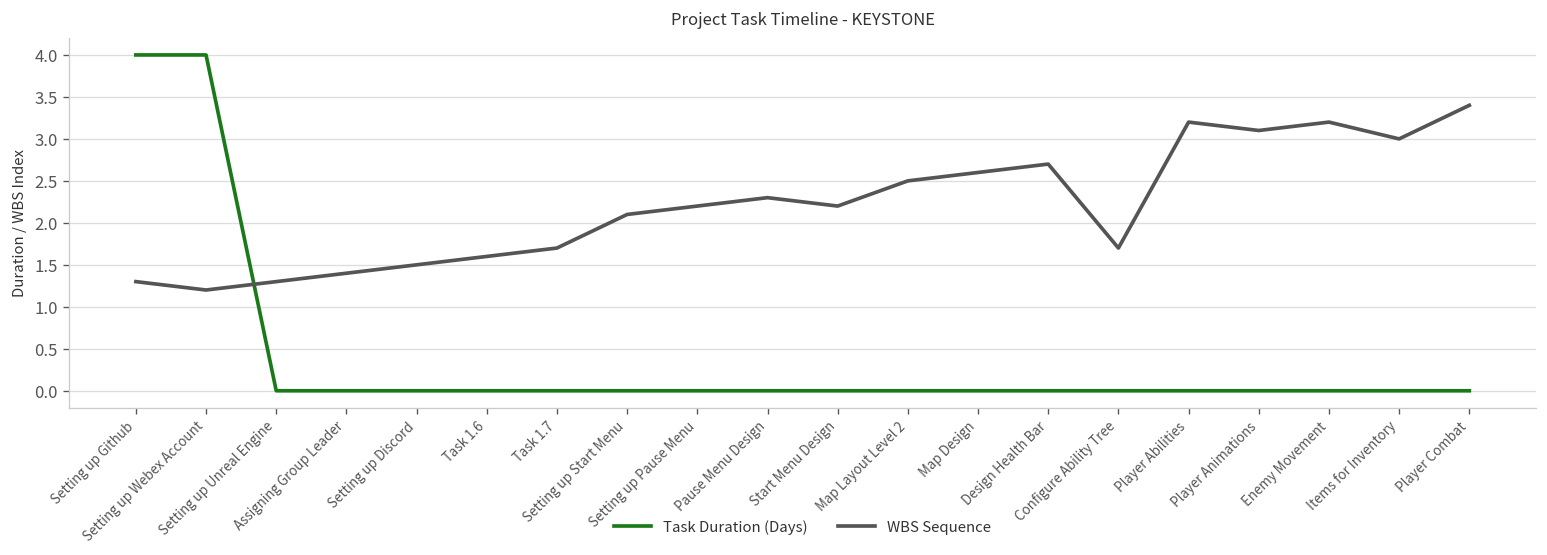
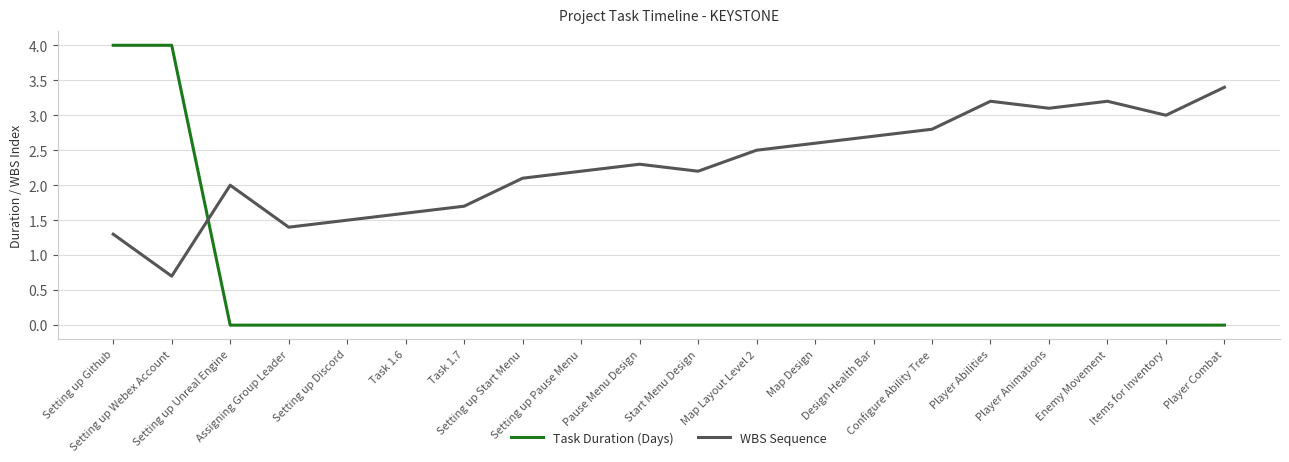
  {
    "Task Duration (Days)": {
      "Setting up Github": 4.0,
      "Setting up Webex Account": 4.0,
      "Setting up Unreal Engine": 0.0,
      "Assigning Group Leader": 0.0,
      "Setting up Discord": 0.0,
      "Task 1.6": 0.0,
      "Task 1.7": 0.0,
      "Setting up Start Menu": 0.0,
      "Setting up Pause Menu": 0.0,
      "Pause Menu Design": 0.0,
      "Start Menu Design": 0.0,
      "Map Layout Level 2": 0.0,
      "Map Design": 0.0,
      "Design Health Bar": 0.0,
      "Configure Ability Tree": 0.0,
      "Player Abilities": 0.0,
      "Player Animations": 0.0,
      "Enemy Movement": 0.0,
      "Items for Inventory": 0.0,
      "Player Combat": 0.0
    },
    "WBS Sequence": {
      "Setting up Github": 1.3,
-     "Setting up Webex Account": 1.2,
-     "Setting up Unreal Engine": 1.3,
+     "Setting up Webex Account": 0.7,
+     "Setting up Unreal Engine": 2.0,
      "Assigning Group Leader": 1.4,
      "Setting up Discord": 1.5,
      "Task 1.6": 1.6,
      "Task 1.7": 1.7,
      "Setting up Start Menu": 2.1,
      "Setting up Pause Menu": 2.2,
      "Pause Menu Design": 2.3,
      "Start Menu Design": 2.2,
      "Map Layout Level 2": 2.5,
      "Map Design": 2.6,
      "Design Health Bar": 2.7,
-     "Configure Ability Tree": 1.7,
+     "Configure Ability Tree": 2.8,
      "Player Abilities": 3.2,
      "Player Animations": 3.1,
      "Enemy Movement": 3.2,
      "Items for Inventory": 3.0,
      "Player Combat": 3.4
    }
  }
